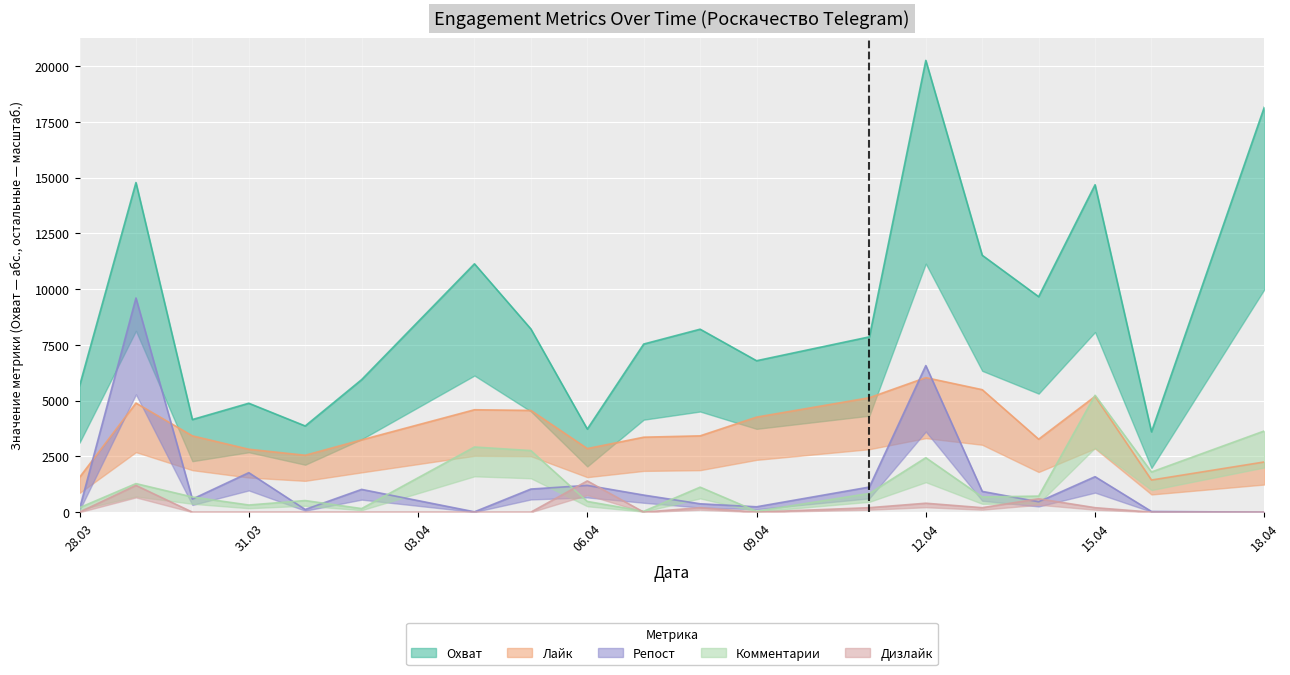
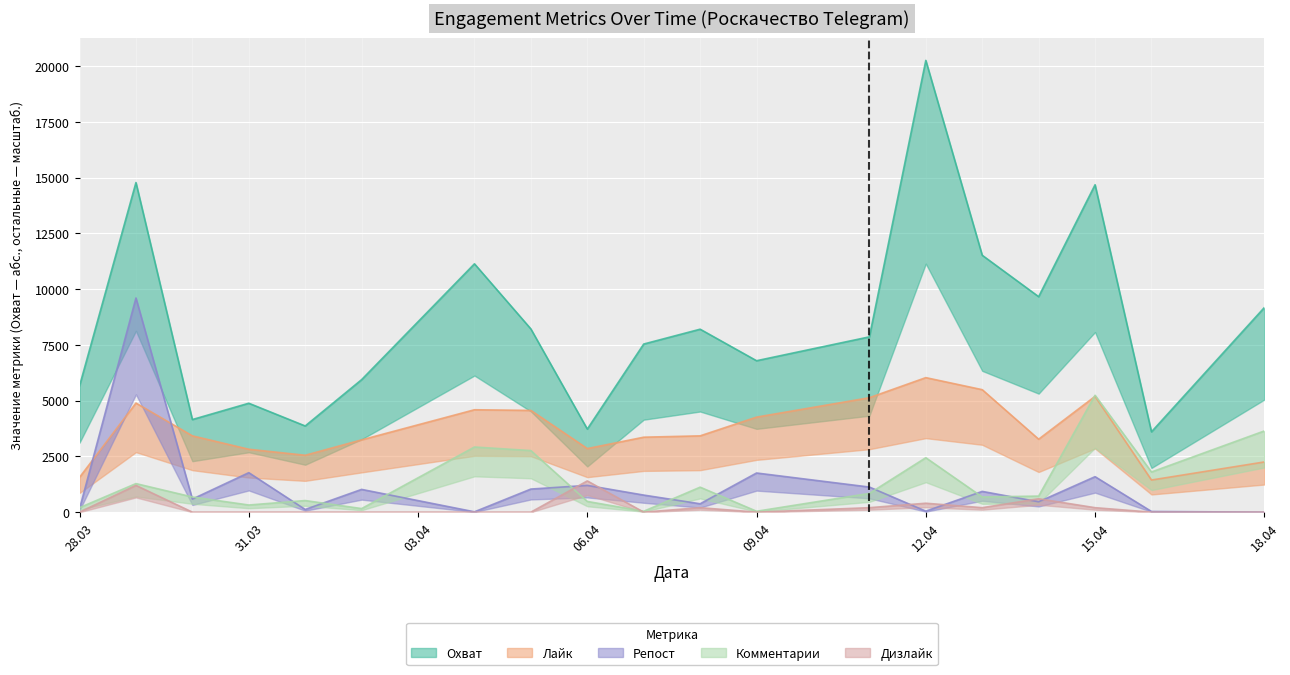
  {
    "Охват": {
      "28.03": 5700,
      "31.03": 4900,
      "06.04": 3700,
      "09.04": 6800,
      "12.04": 20300,
      "15.04": 14700,
-     "18.04": 18200
+     "18.04": 9200
    },
    "Репост": {
      "31.03": 1800,
      "06.04": 1200,
-     "09.04": 200,
-     "12.04": 6600,
+     "09.04": 1800,
+     "12.04": 0,
      "15.04": 1600
    }
  }
